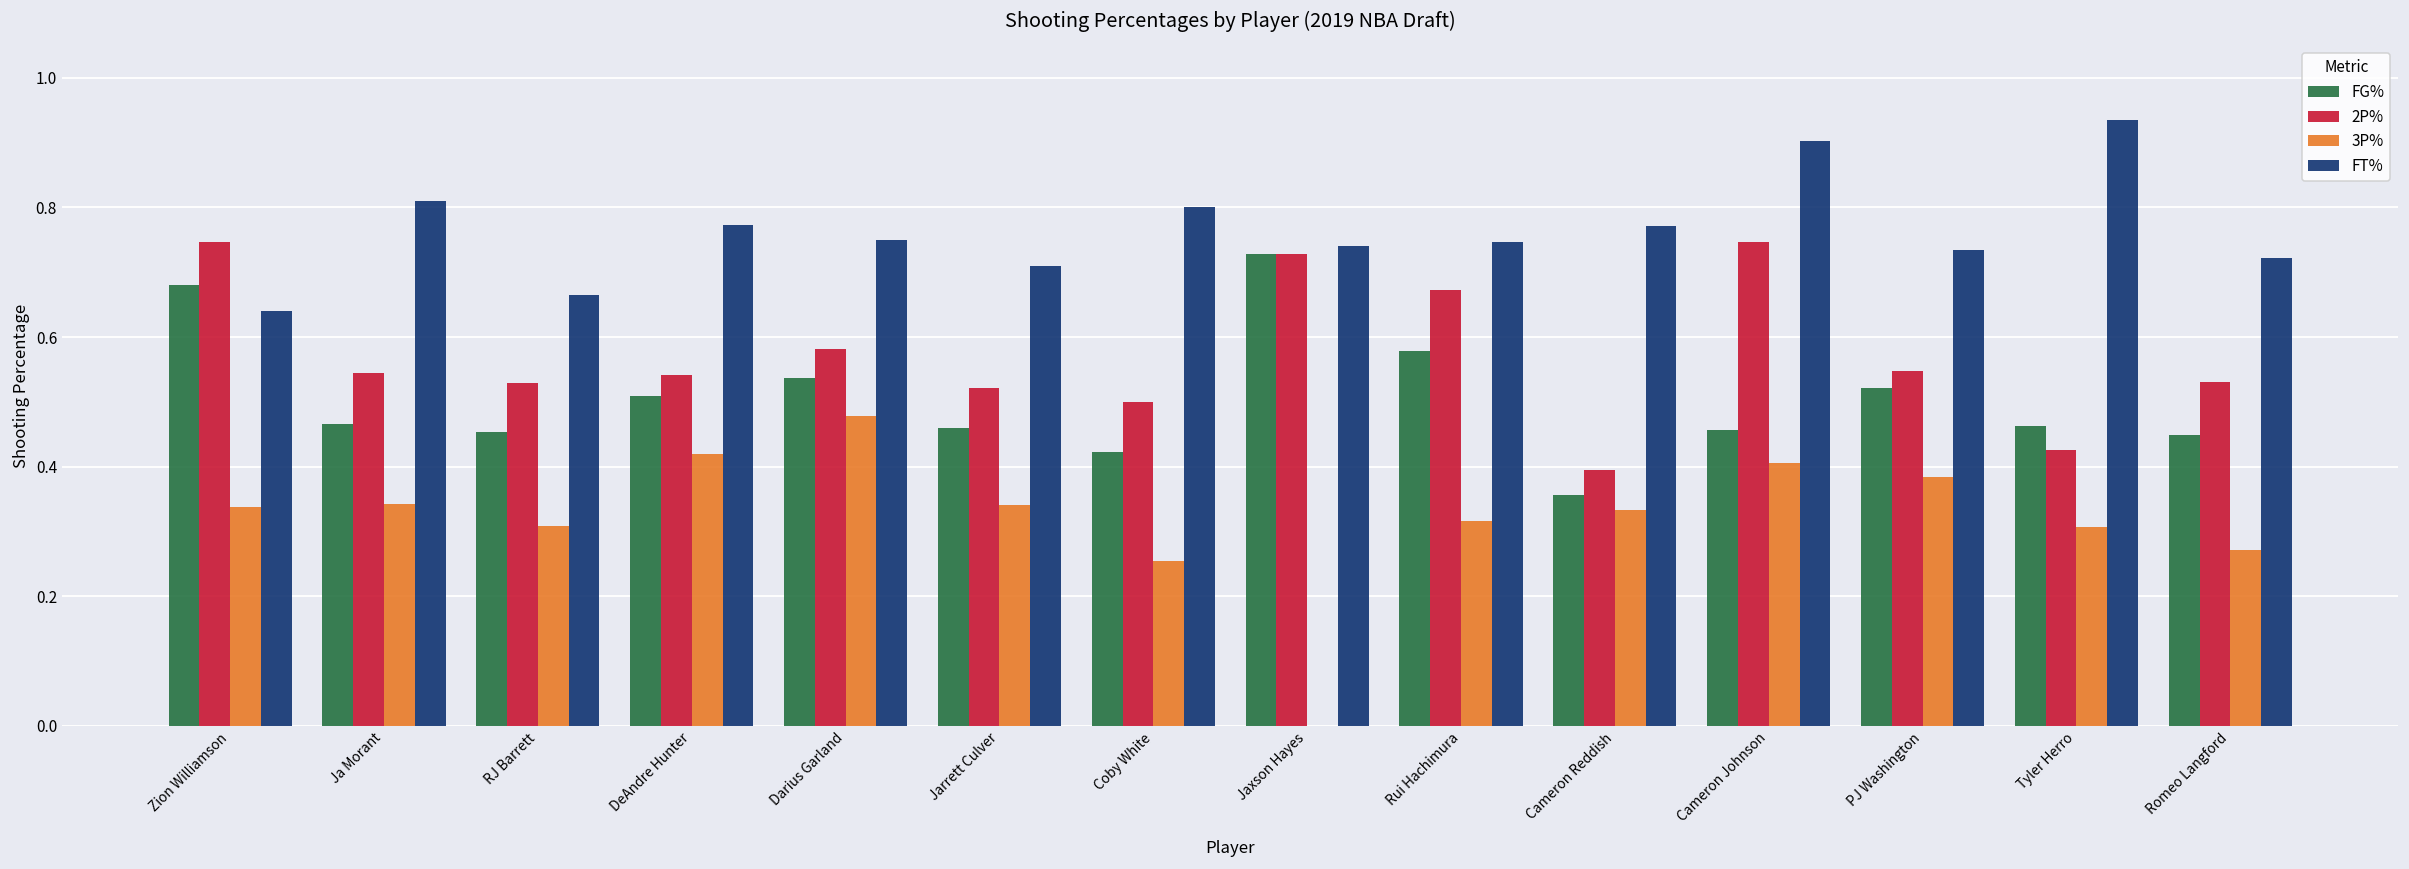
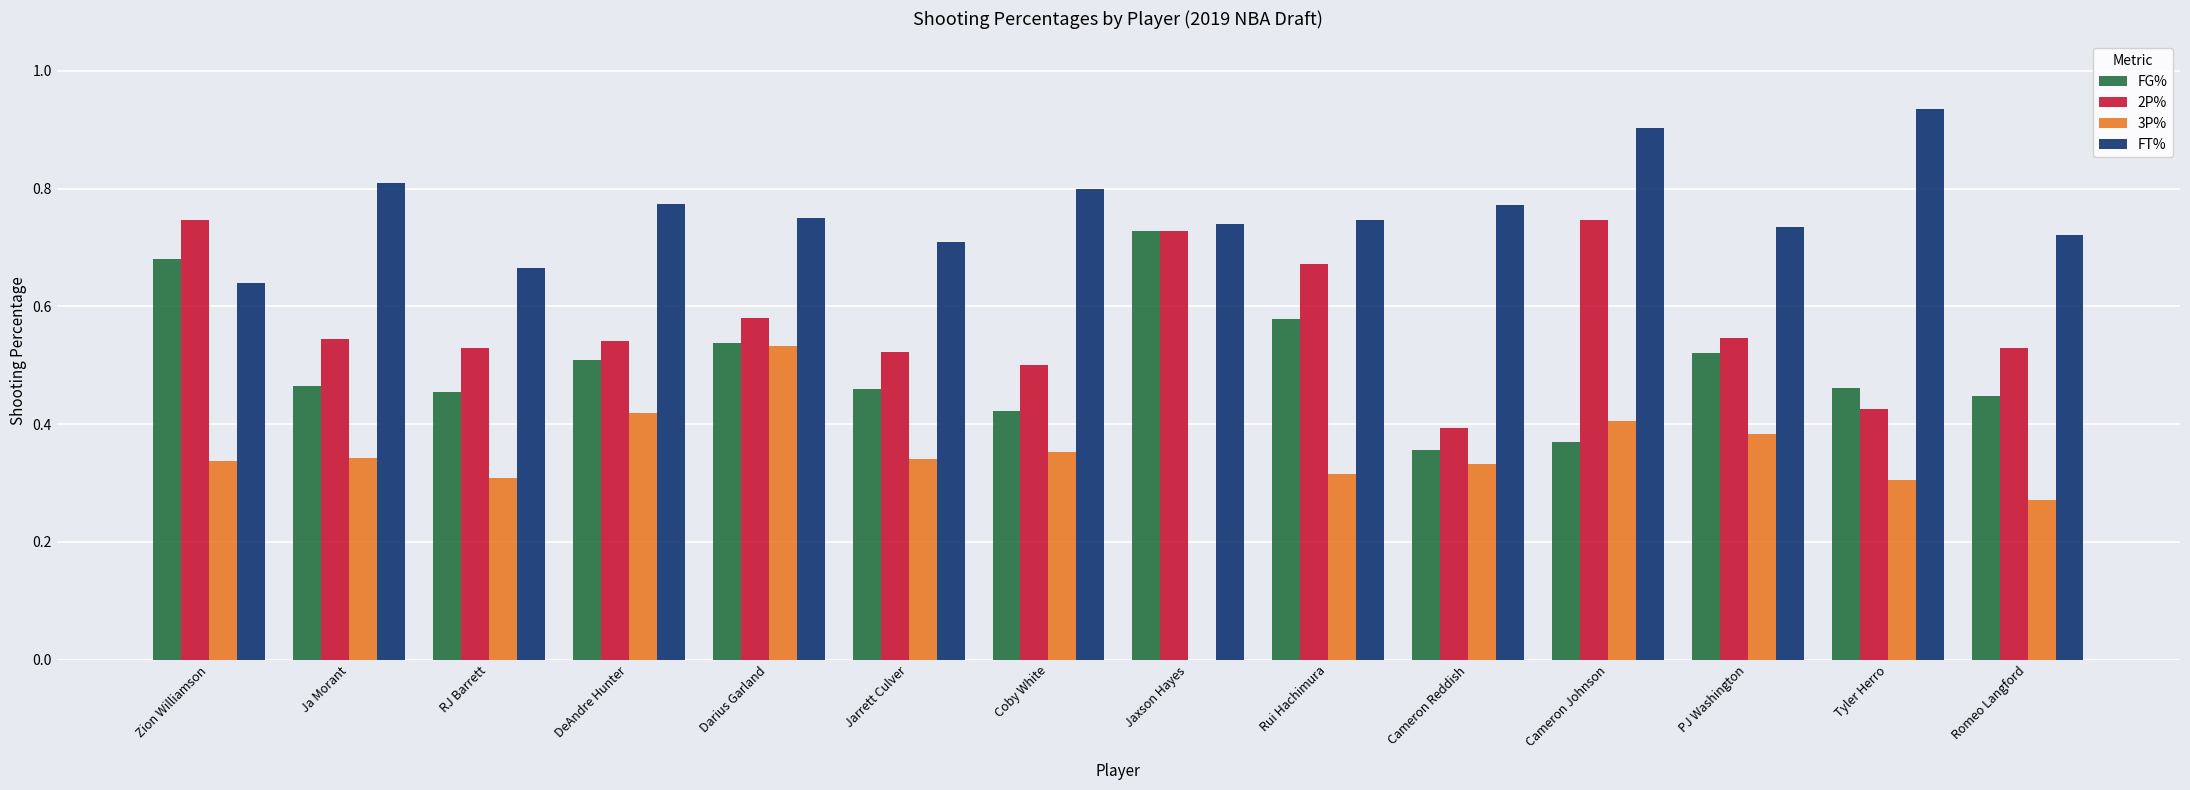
  {
    "FG%": {
      "Zion Williamson": 0.68,
      "Ja Morant": 0.47,
      "RJ Barrett": 0.45,
      "DeAndre Hunter": 0.51,
      "Darius Garland": 0.54,
      "Jarrett Culver": 0.46,
      "Coby White": 0.42,
      "Jaxson Hayes": 0.73,
      "Rui Hachimura": 0.58,
      "Cameron Reddish": 0.36,
-     "Cameron Johnson": 0.46,
+     "Cameron Johnson": 0.37,
      "PJ Washington": 0.52,
      "Tyler Herro": 0.46,
      "Romeo Langford": 0.45
    },
    "2P%": {
      "Zion Williamson": 0.75,
      "Ja Morant": 0.55,
      "RJ Barrett": 0.53,
      "DeAndre Hunter": 0.54,
      "Darius Garland": 0.58,
      "Jarrett Culver": 0.52,
      "Coby White": 0.50,
      "Jaxson Hayes": 0.73,
      "Rui Hachimura": 0.67,
      "Cameron Reddish": 0.39,
      "Cameron Johnson": 0.75,
      "PJ Washington": 0.55,
      "Tyler Herro": 0.43,
      "Romeo Langford": 0.53
    },
    "3P%": {
      "Zion Williamson": 0.34,
      "Ja Morant": 0.34,
      "RJ Barrett": 0.31,
      "DeAndre Hunter": 0.42,
-     "Darius Garland": 0.48,
+     "Darius Garland": 0.53,
      "Jarrett Culver": 0.34,
-     "Coby White": 0.26,
+     "Coby White": 0.35,
      "Jaxson Hayes": 0.00,
      "Rui Hachimura": 0.32,
      "Cameron Reddish": 0.33,
      "Cameron Johnson": 0.41,
      "PJ Washington": 0.38,
      "Tyler Herro": 0.31,
      "Romeo Langford": 0.27
    },
    "FT%": {
      "Zion Williamson": 0.64,
      "Ja Morant": 0.81,
      "RJ Barrett": 0.67,
      "DeAndre Hunter": 0.77,
      "Darius Garland": 0.75,
      "Jarrett Culver": 0.71,
      "Coby White": 0.80,
      "Jaxson Hayes": 0.74,
      "Rui Hachimura": 0.75,
      "Cameron Reddish": 0.77,
      "Cameron Johnson": 0.90,
      "PJ Washington": 0.74,
      "Tyler Herro": 0.94,
      "Romeo Langford": 0.72
    }
  }
